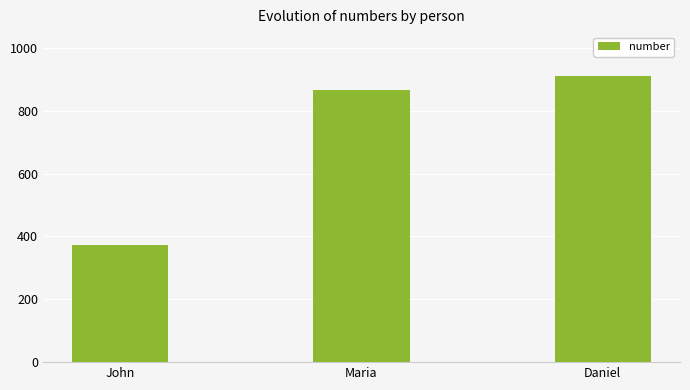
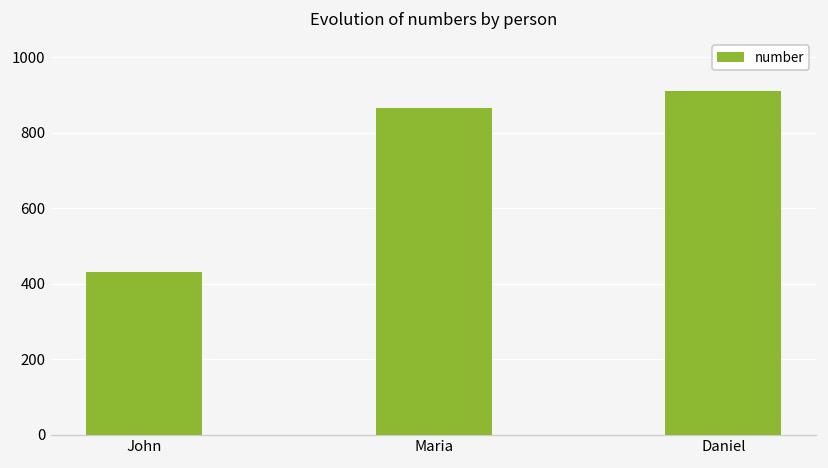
  {
-   "John": 370,
+   "John": 430,
    "Maria": 870,
    "Daniel": 910
  }
